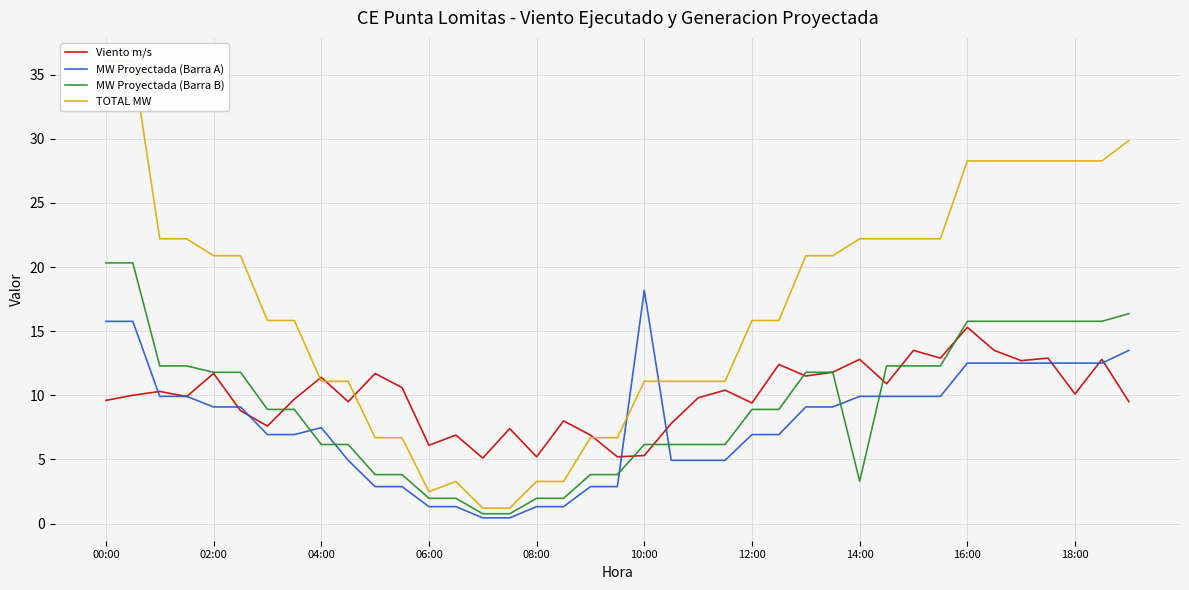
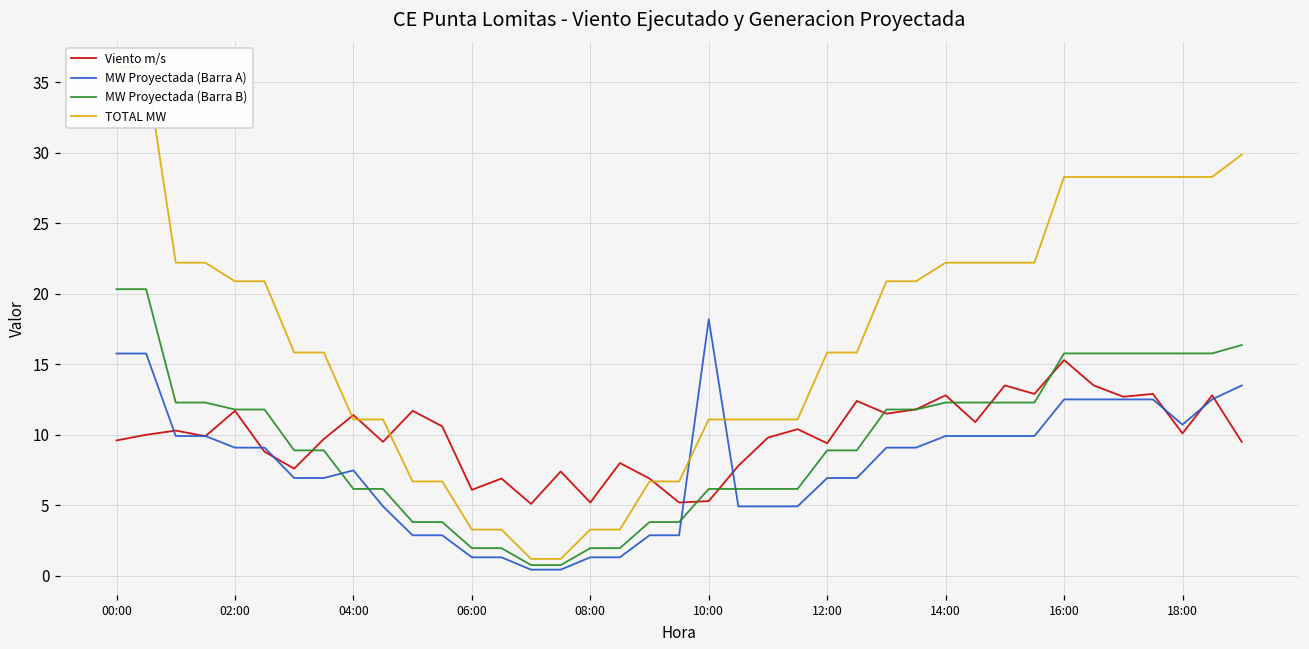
  {
    "Viento m/s": {
      "00:00": 9.6,
      "04:00": 11.4,
      "06:00": 6.1,
      "08:00": 5.2,
      "10:00": 5.3,
      "12:00": 9.4,
      "14:00": 12.8,
      "16:00": 15.3,
      "18:00": 10.1
    },
    "MW Proyectada (Barra A)": {
      "00:00": 15.8,
      "02:00": 9.1,
      "04:00": 7.5,
      "06:00": 1.3,
      "08:00": 1.3,
      "10:00": 18.2,
      "12:00": 6.9,
      "14:00": 9.9,
      "16:00": 12.5,
-     "18:00": 12.5
+     "18:00": 10.7
    },
    "MW Proyectada (Barra B)": {
      "00:00": 20.3,
      "04:00": 6.2,
      "06:00": 2.0,
      "08:00": 2.0,
      "10:00": 6.2,
      "12:00": 8.9,
-     "14:00": 3.3,
+     "14:00": 12.3,
      "16:00": 15.8,
      "18:00": 15.8
    },
    "TOTAL MW": {
      "02:00": 20.9,
      "04:00": 11.1,
-     "06:00": 2.5,
+     "06:00": 3.3,
      "08:00": 3.3,
      "10:00": 11.1,
      "12:00": 15.8,
      "14:00": 22.2,
      "16:00": 28.3,
      "18:00": 28.3
    }
  }
